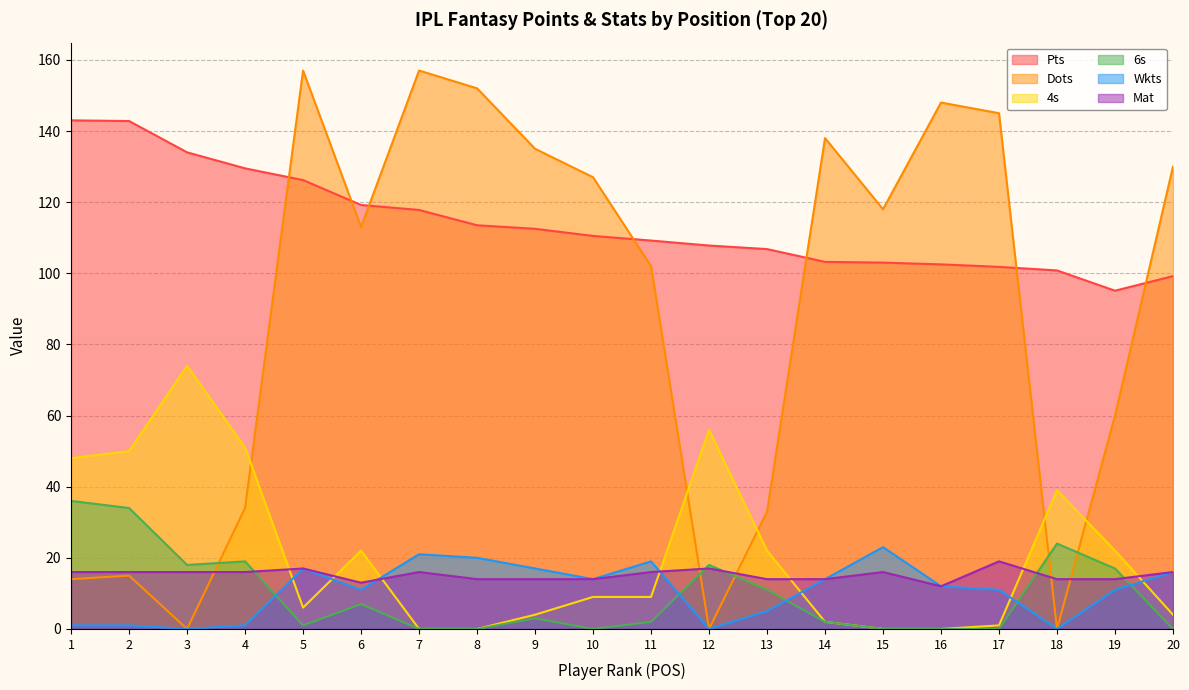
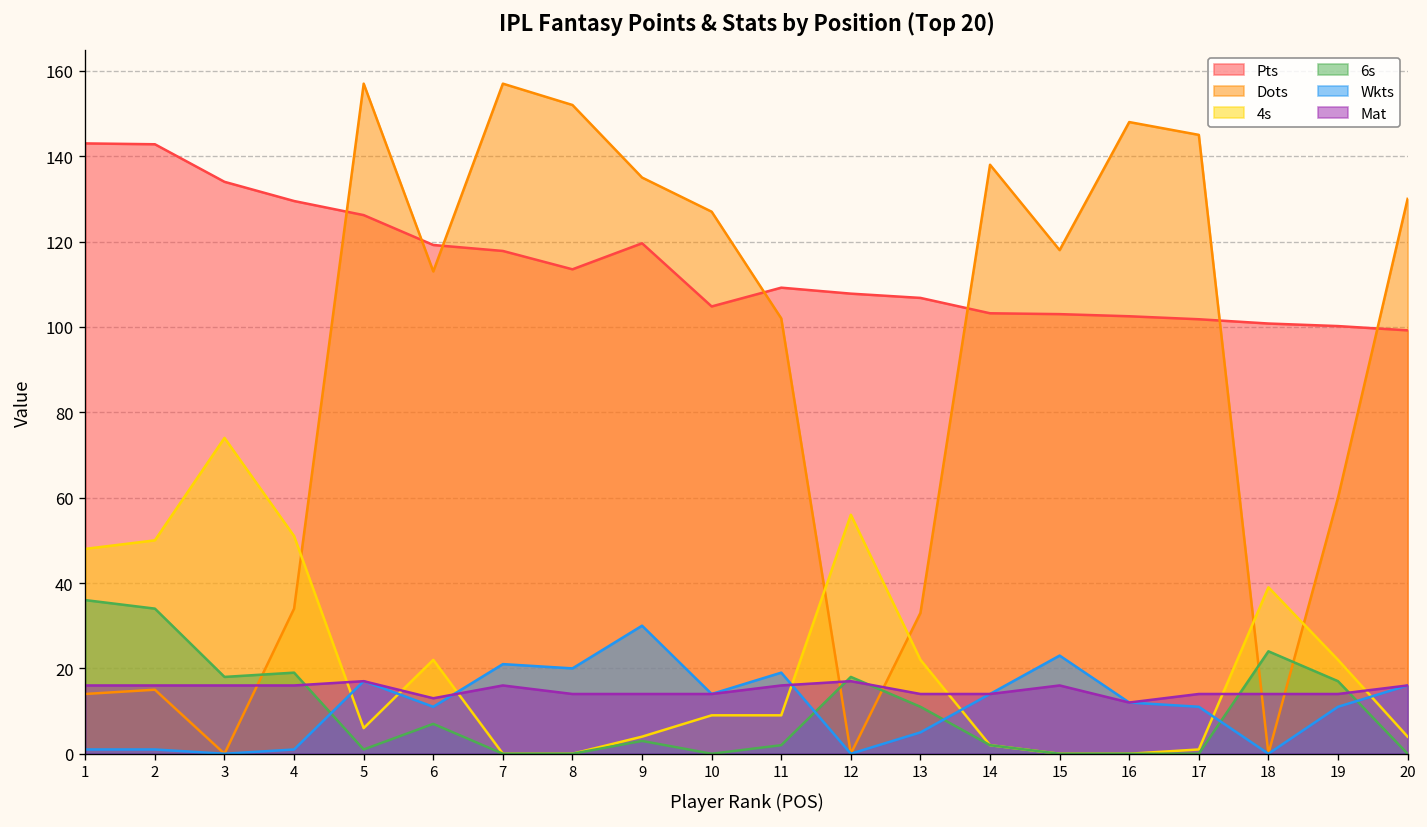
  {
    "Pts": {
      "1": 143,
      "2": 143,
      "3": 134,
      "4": 130,
      "5": 126,
      "6": 119,
      "7": 118,
      "8": 114,
-     "9": 113,
-     "10": 111,
+     "9": 120,
+     "10": 105,
      "11": 109,
      "12": 108,
      "13": 107,
      "14": 103,
      "15": 103,
      "16": 103,
      "17": 102,
      "18": 101,
-     "19": 95,
+     "19": 100,
      "20": 99
    },
    "6s": {
      "1": 36,
      "2": 34,
      "3": 18,
      "4": 19,
      "5": 1,
      "6": 7,
      "9": 3,
      "10": 0,
      "11": 2,
      "12": 18,
      "13": 11,
      "17": 0,
      "18": 24,
      "19": 17,
      "20": 0
    },
    "Wkts": {
      "1": 1,
      "2": 1,
      "4": 1,
      "6": 11,
      "7": 21,
      "8": 20,
-     "9": 17,
+     "9": 30,
      "11": 19,
      "13": 5,
      "15": 23,
      "17": 11,
      "19": 11
    },
    "Mat": {
      "1": 16,
      "2": 16,
      "3": 16,
      "4": 16,
      "6": 13,
      "7": 16,
      "8": 14,
      "9": 14,
      "11": 16,
      "12": 17,
      "13": 14,
      "15": 16,
-     "17": 19,
+     "17": 14,
      "18": 14,
      "19": 14
    }
  }
